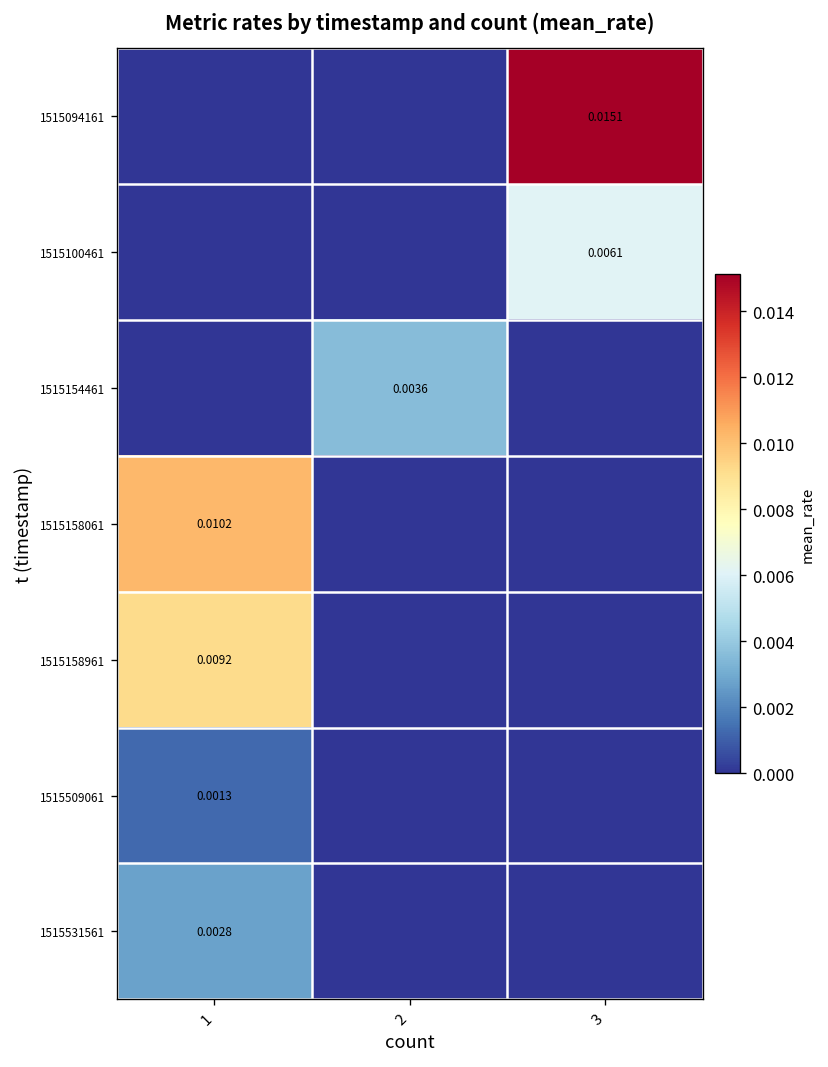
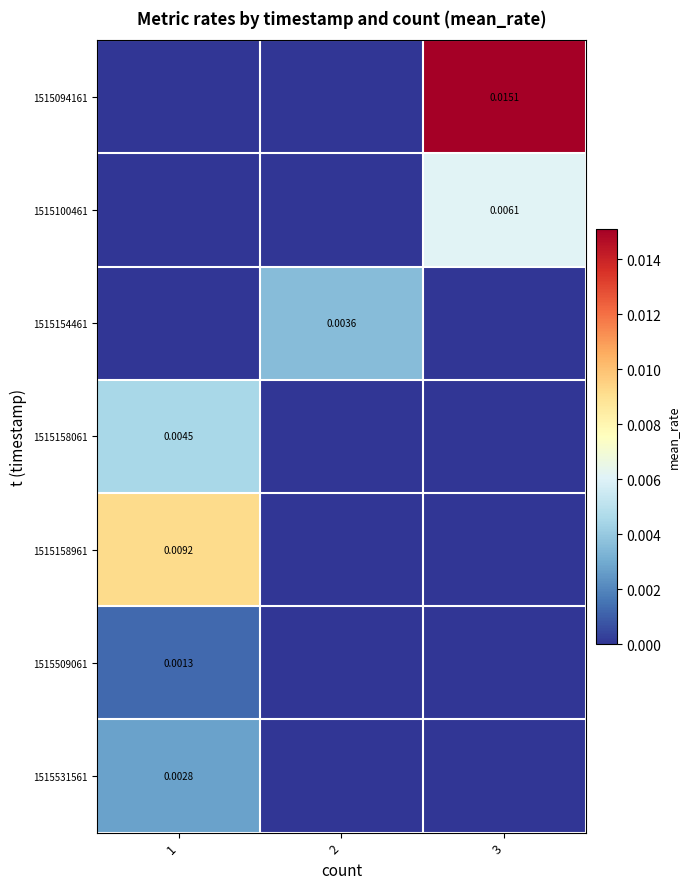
  {
    "1515094161": {
      "3": 0.0151
    },
    "1515100461": {
      "3": 0.0061
    },
    "1515154461": {
      "2": 0.0036
    },
    "1515158061": {
-     "1": 0.0102
+     "1": 0.0045
    },
    "1515158961": {
      "1": 0.0092
    },
    "1515509061": {
      "1": 0.0013
    },
    "1515531561": {
      "1": 0.0028
    }
  }
